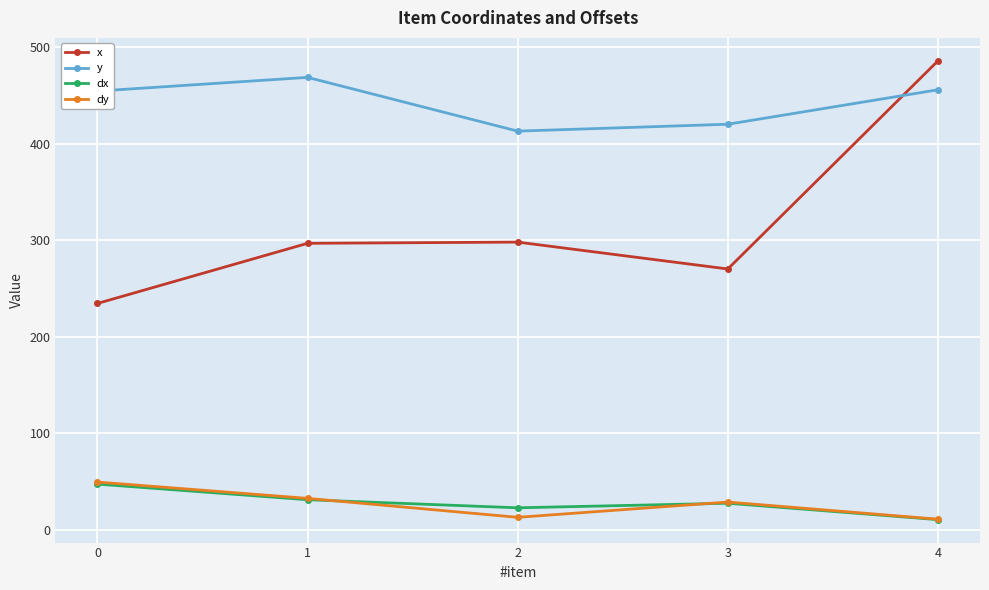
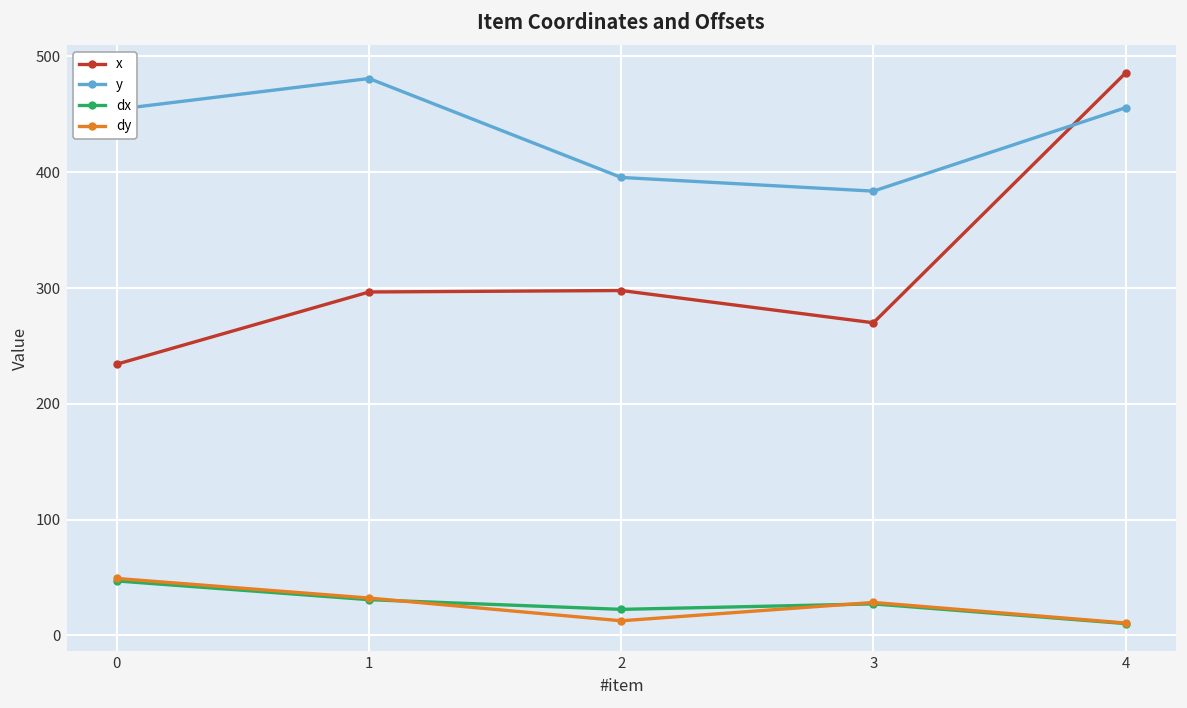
  {
    "x": {
      "0": 230,
      "1": 300,
      "2": 300,
      "3": 270,
      "4": 490
    },
    "y": {
-     "1": 470,
-     "2": 410,
-     "3": 420,
+     "1": 480,
+     "2": 400,
+     "3": 380,
      "4": 460
    },
    "dx": {
      "2": 20
    },
    "dy": {
      "2": 10
    }
  }
